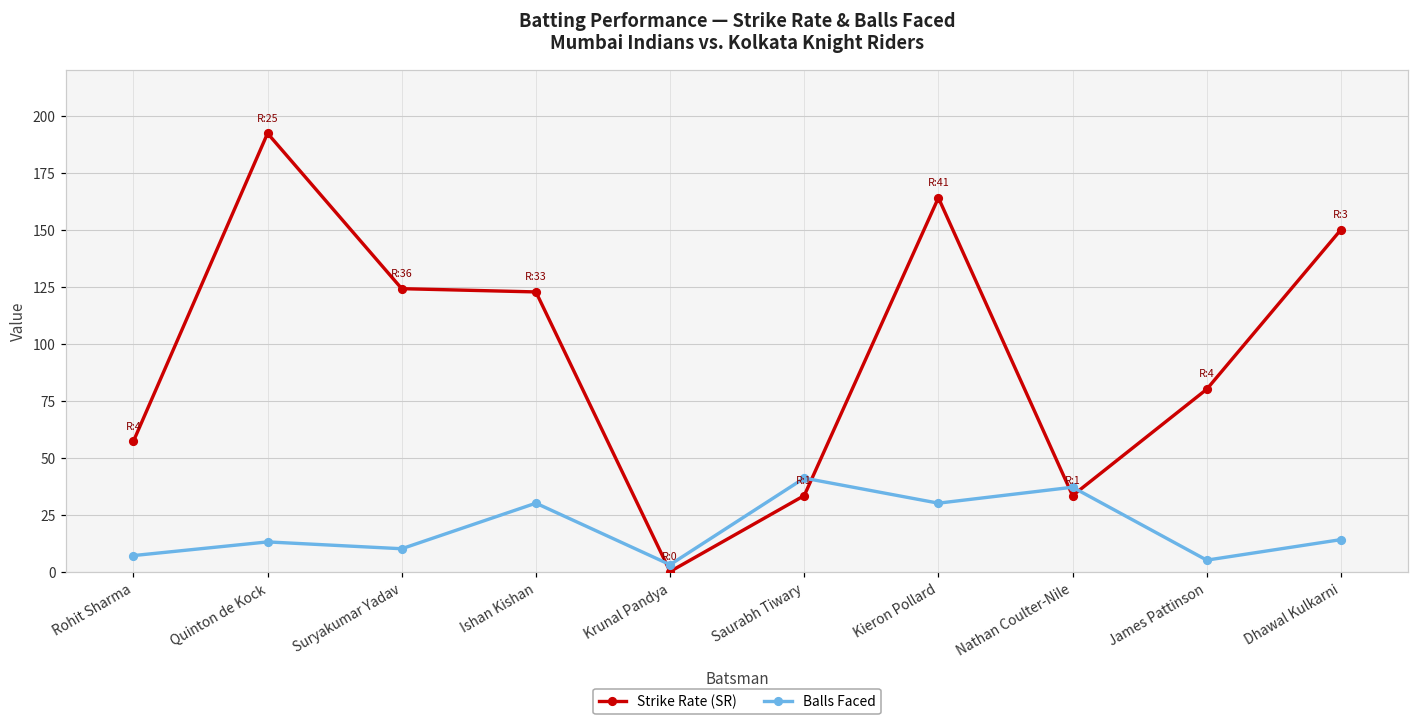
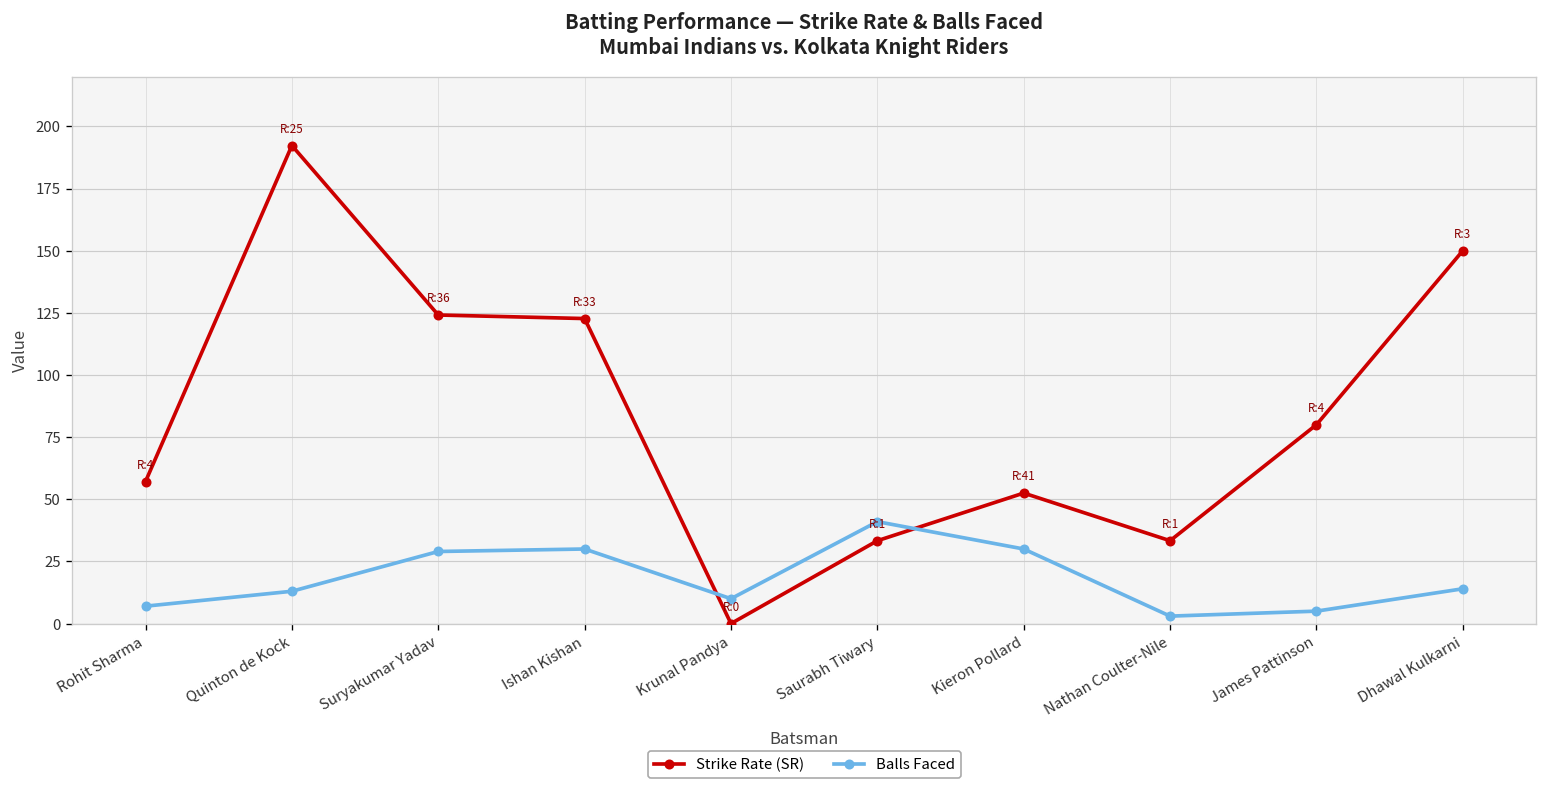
  {
    "Strike Rate (SR)": {
      "Saurabh Tiwary": 33,
-     "Kieron Pollard": 164,
+     "Kieron Pollard": 53,
      "Nathan Coulter-Nile": 33
    },
    "Balls Faced": {
      "Rohit Sharma": 7,
      "Quinton de Kock": 13,
-     "Suryakumar Yadav": 10,
+     "Suryakumar Yadav": 29,
      "Ishan Kishan": 30,
-     "Krunal Pandya": 3,
+     "Krunal Pandya": 10,
      "Kieron Pollard": 30,
-     "Nathan Coulter-Nile": 37,
+     "Nathan Coulter-Nile": 3,
      "James Pattinson": 5,
      "Dhawal Kulkarni": 14
    }
  }
